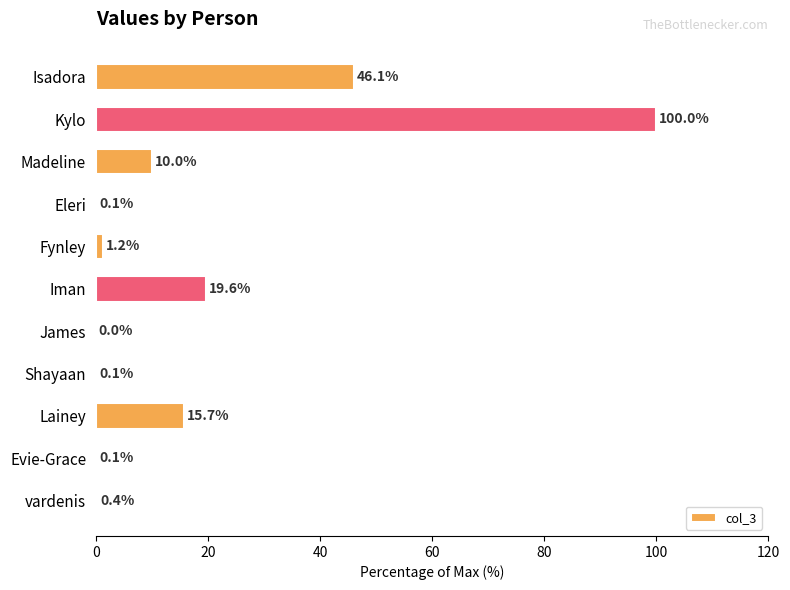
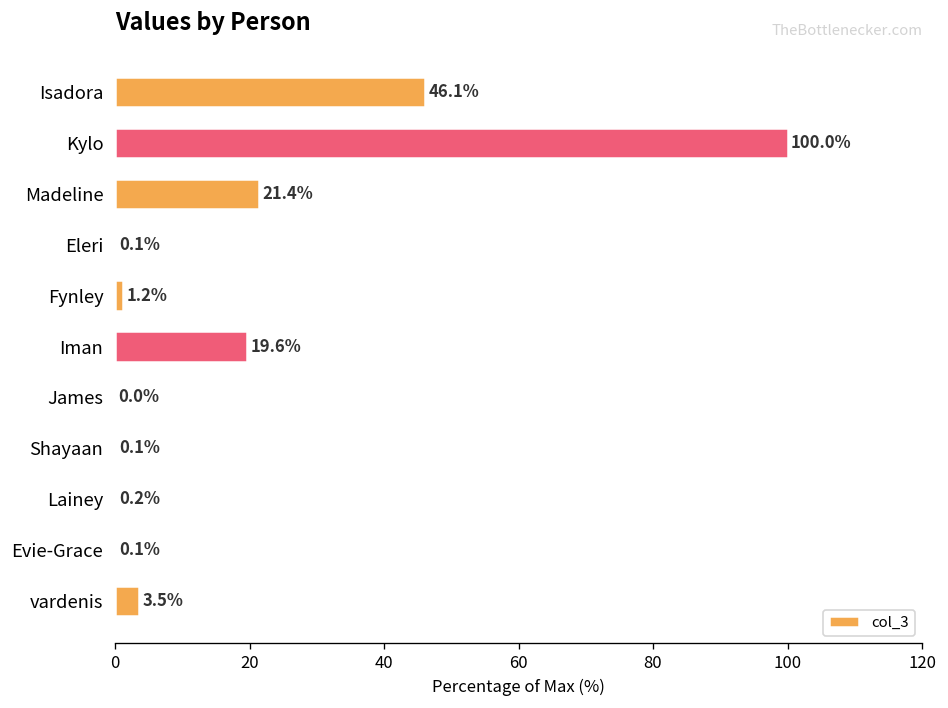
  {
    "Isadora": "46.1%",
    "Kylo": "100.0%",
-   "Madeline": "10.0%",
+   "Madeline": "21.4%",
    "Eleri": "0.1%",
    "Fynley": "1.2%",
    "Iman": "19.6%",
    "James": "0.0%",
    "Shayaan": "0.1%",
-   "Lainey": "15.7%",
+   "Lainey": "0.2%",
    "Evie-Grace": "0.1%",
-   "vardenis": "0.4%"
+   "vardenis": "3.5%"
  }
